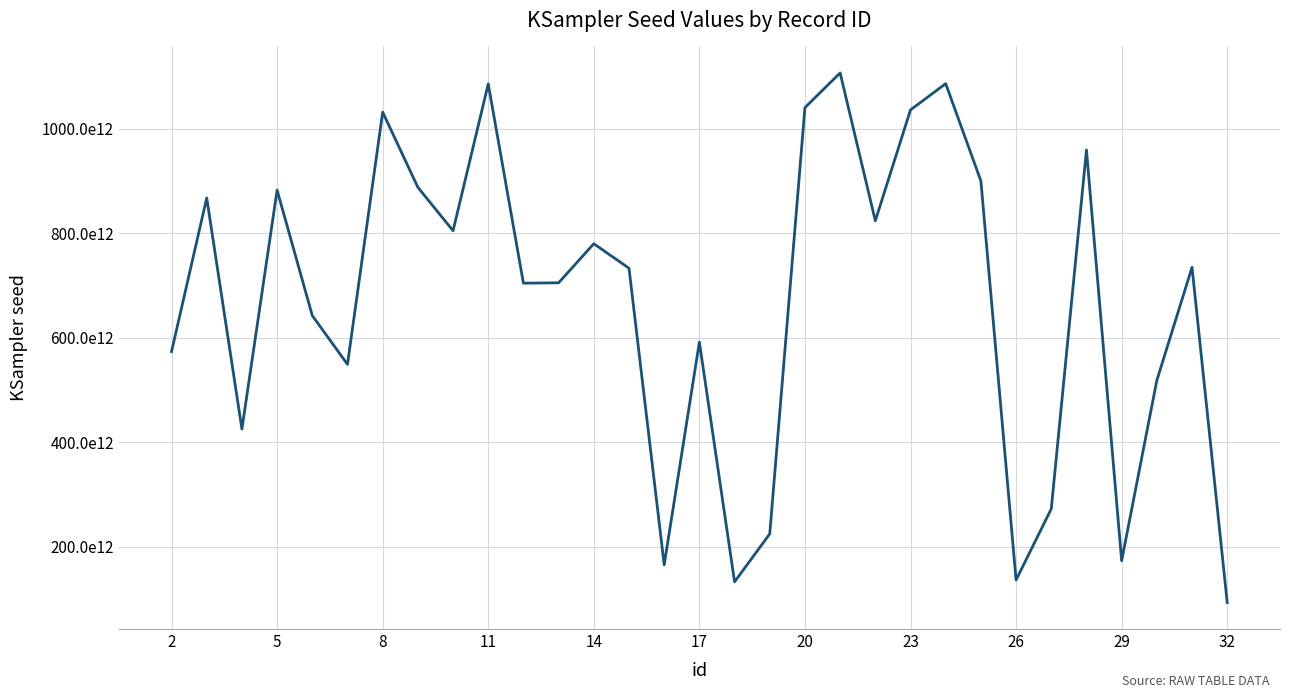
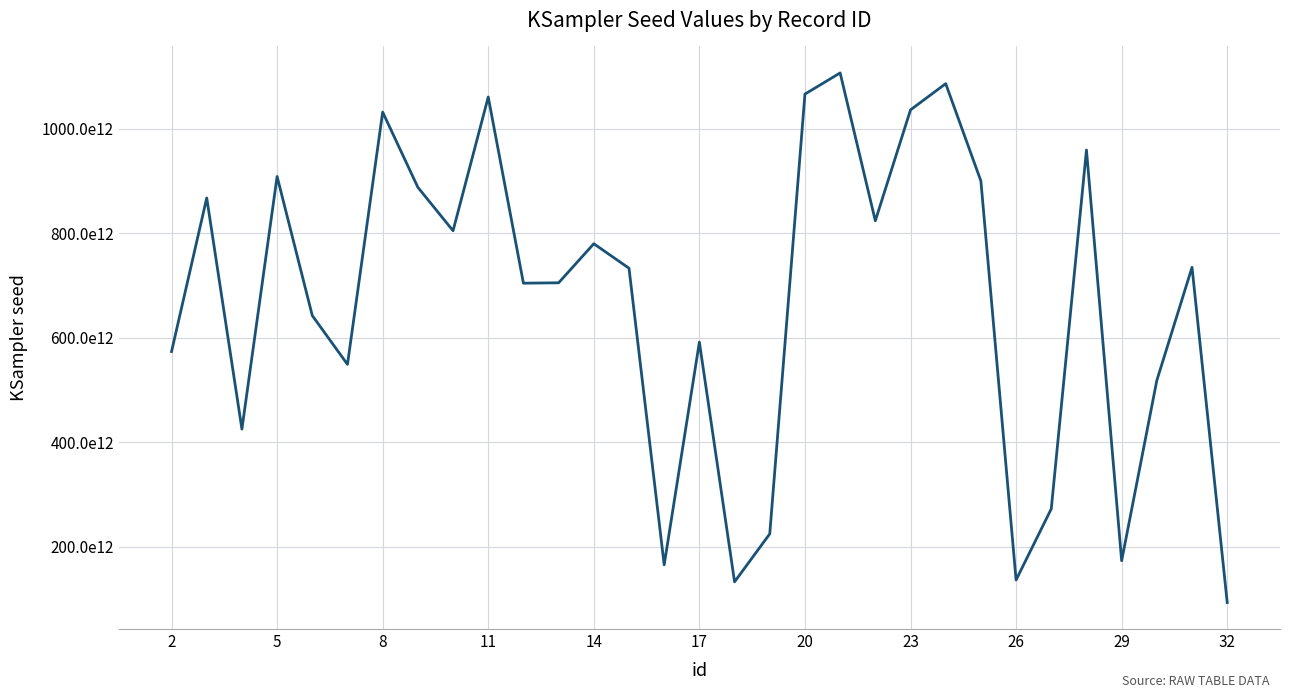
  {
    "2": 570000000000000,
-   "5": 880000000000000,
+   "5": 910000000000000,
    "8": 1030000000000000,
-   "11": 1090000000000000,
+   "11": 1060000000000000,
    "14": 780000000000000,
    "17": 590000000000000,
-   "20": 1040000000000000,
+   "20": 1070000000000000,
    "23": 1040000000000000,
    "26": 140000000000000,
    "29": 170000000000000,
    "32": 90000000000000
  }
